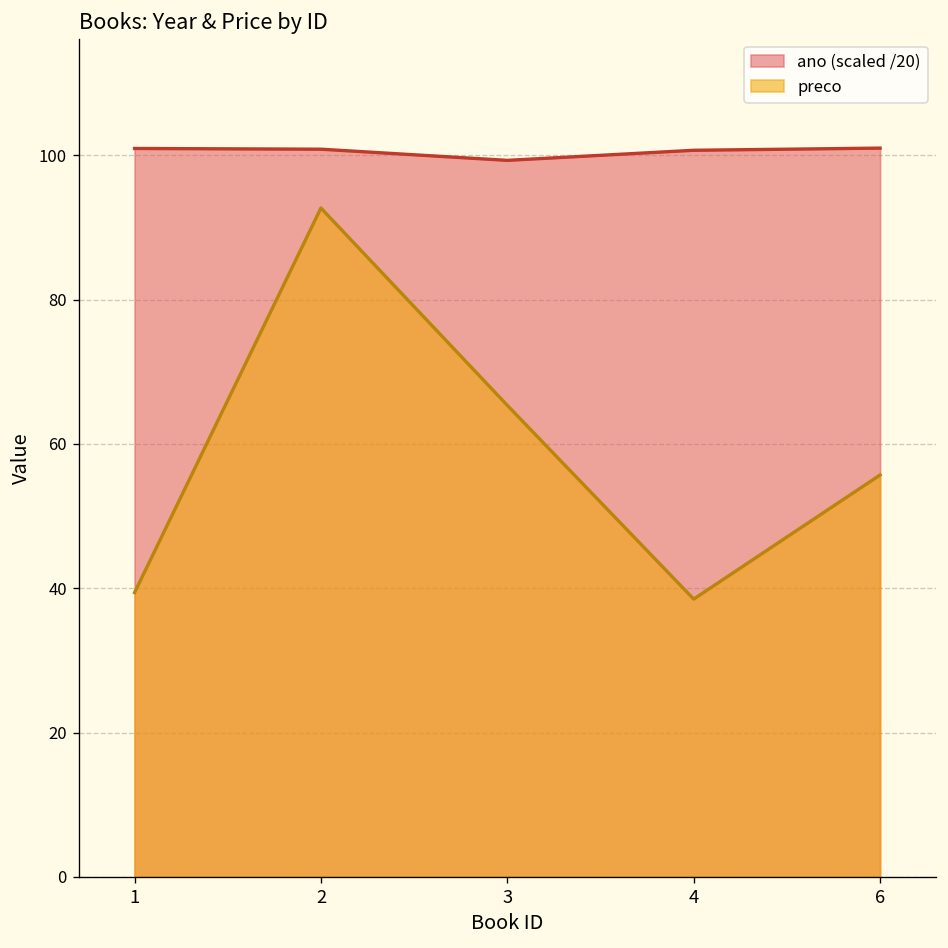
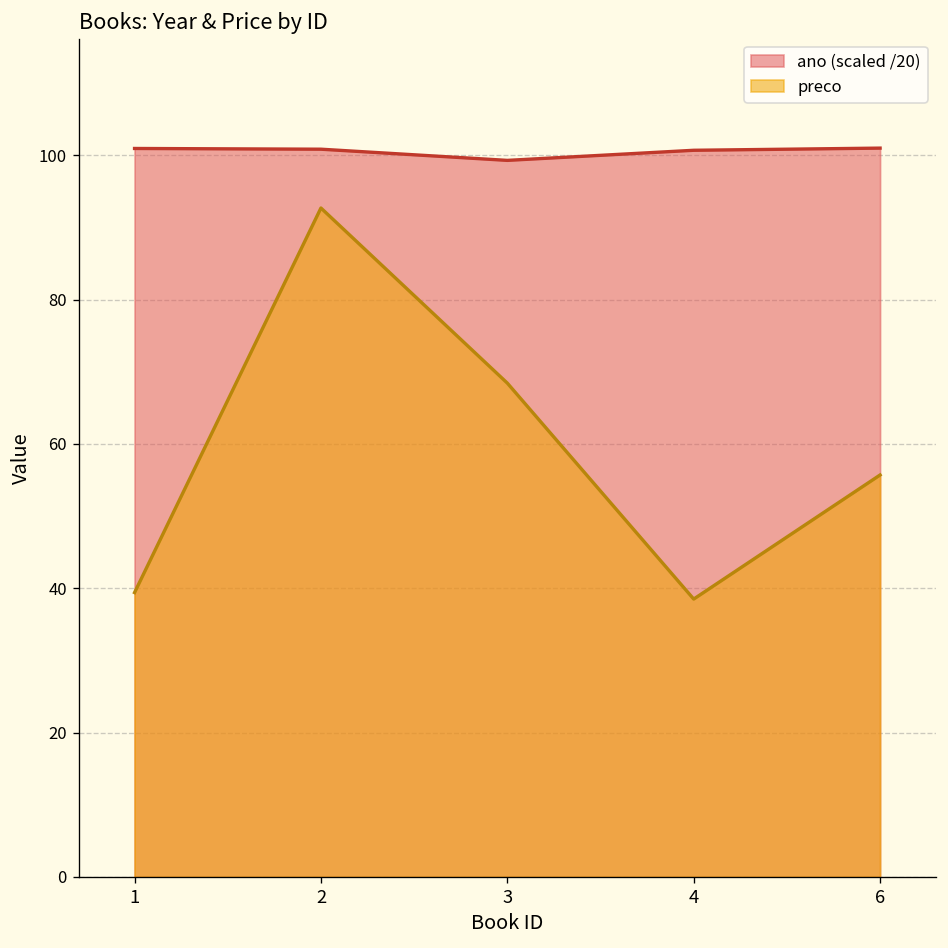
  {
    "ano (scaled /20)": {
      "1": 101,
      "2": 101,
      "3": 99,
      "4": 101,
      "6": 101
    },
    "preco": {
      "1": 39,
      "2": 93,
-     "3": 65,
+     "3": 68,
      "4": 39,
      "6": 56
    }
  }
